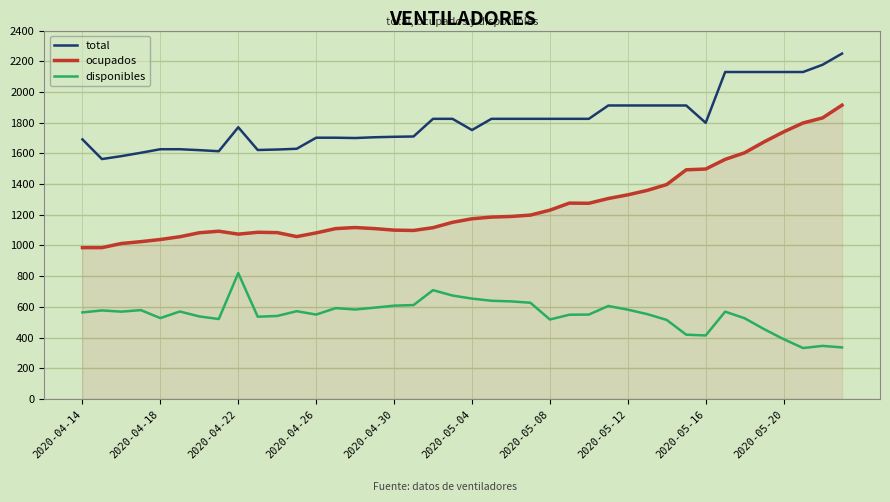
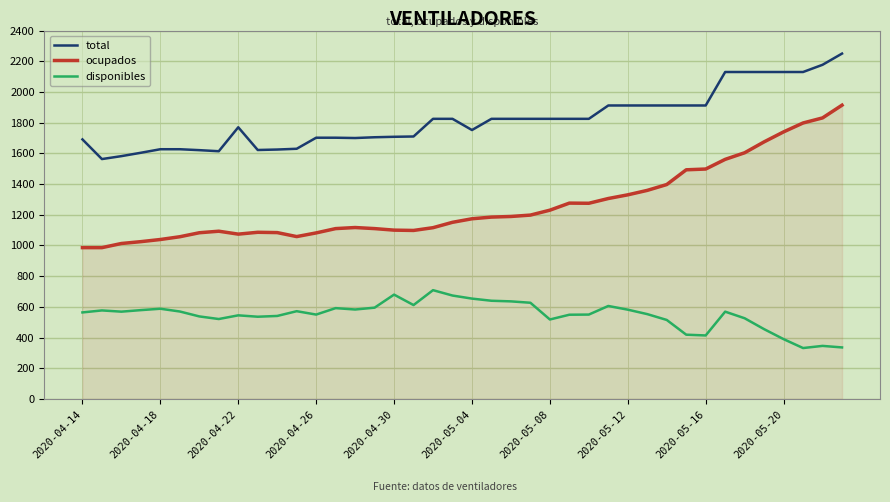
  {
    "total": {
      "2020-04-14": 1690,
      "2020-04-18": 1630,
      "2020-04-22": 1770,
      "2020-04-26": 1700,
      "2020-04-30": 1710,
      "2020-05-04": 1750,
      "2020-05-08": 1830,
      "2020-05-12": 1910,
-     "2020-05-16": 1800,
+     "2020-05-16": 1910,
      "2020-05-20": 2130
    },
    "ocupados": {
      "2020-04-14": 990,
      "2020-04-18": 1040,
      "2020-04-22": 1070,
      "2020-04-26": 1080,
      "2020-04-30": 1100,
      "2020-05-04": 1170,
      "2020-05-08": 1230,
      "2020-05-12": 1330,
      "2020-05-16": 1500,
      "2020-05-20": 1740
    },
    "disponibles": {
      "2020-04-14": 560,
-     "2020-04-18": 530,
-     "2020-04-22": 820,
+     "2020-04-18": 590,
+     "2020-04-22": 550,
      "2020-04-26": 550,
-     "2020-04-30": 610,
+     "2020-04-30": 680,
      "2020-05-04": 650,
      "2020-05-08": 520,
      "2020-05-12": 580,
      "2020-05-16": 410,
      "2020-05-20": 390
    }
  }
